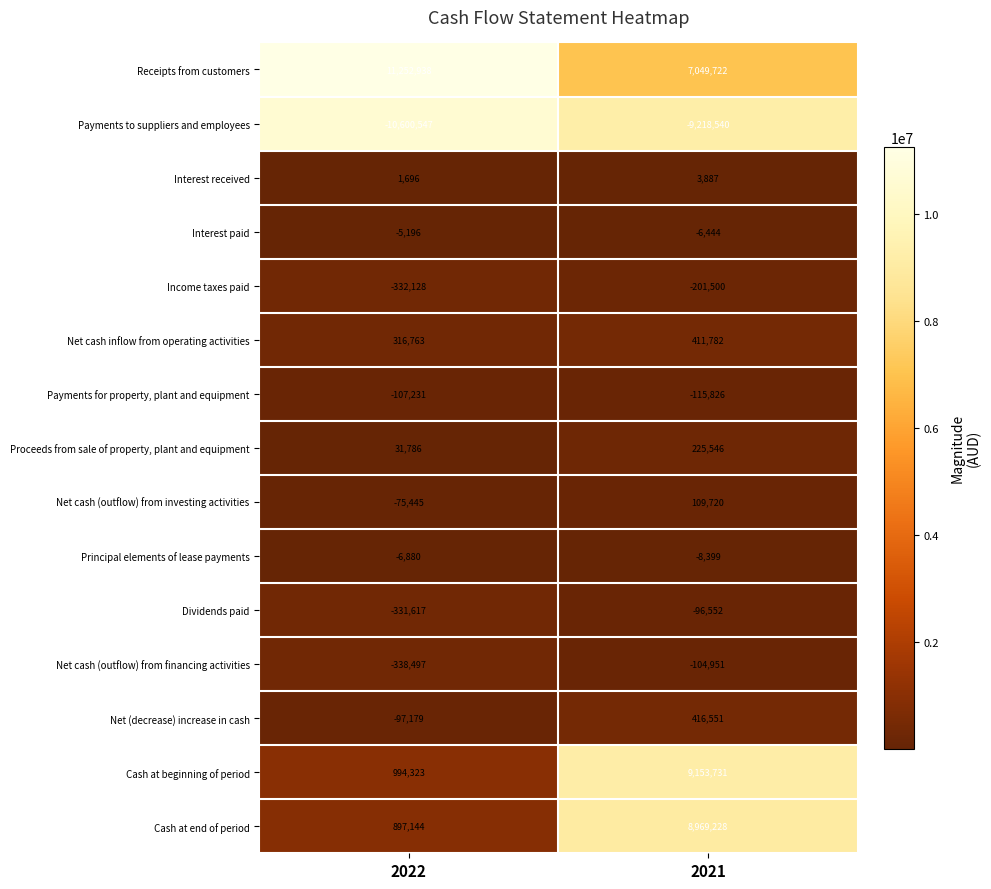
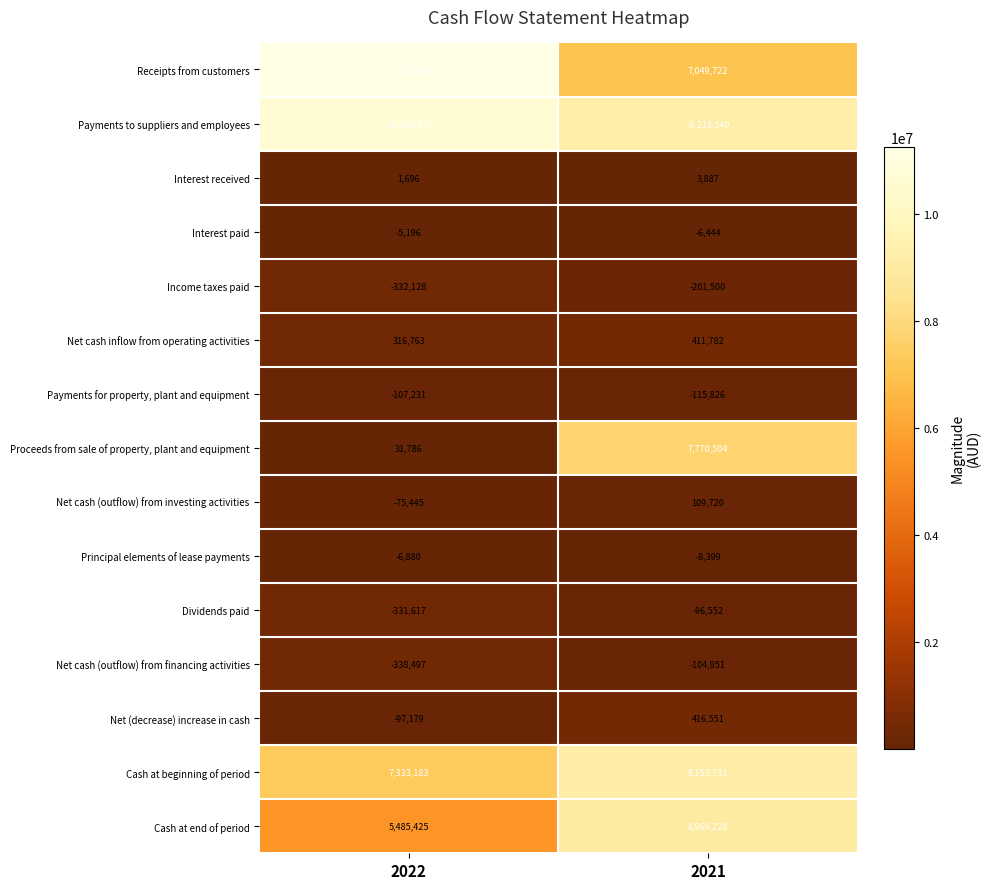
  {
    "Receipts from customers": {
      "2021": "7,049,722"
    },
    "Payments to suppliers and employees": {
      "2021": "-9,218,540"
    },
    "Interest received": {
      "2022": "1,696",
      "2021": "3,887"
    },
    "Interest paid": {
      "2022": "-5,196",
      "2021": "-6,444"
    },
    "Income taxes paid": {
      "2022": "-332,128",
      "2021": "-201,500"
    },
    "Net cash inflow from operating activities": {
      "2022": "316,763",
      "2021": "411,782"
    },
    "Payments for property, plant and equipment": {
      "2022": "-107,231",
      "2021": "-115,826"
    },
    "Proceeds from sale of property, plant and equipment": {
      "2022": "31,786",
-     "2021": "225,546"
+     "2021": "7,770,504"
    },
    "Net cash (outflow) from investing activities": {
      "2022": "-75,445",
      "2021": "109,720"
    },
    "Principal elements of lease payments": {
      "2022": "-6,880",
      "2021": "-8,399"
    },
    "Dividends paid": {
      "2022": "-331,617",
      "2021": "-96,552"
    },
    "Net cash (outflow) from financing activities": {
      "2022": "-338,497",
      "2021": "-104,951"
    },
    "Net (decrease) increase in cash": {
      "2022": "-97,179",
      "2021": "416,551"
    },
    "Cash at beginning of period": {
-     "2022": "994,323",
+     "2022": "7,333,183",
      "2021": "9,153,731"
    },
    "Cash at end of period": {
-     "2022": "897,144",
+     "2022": "5,485,425",
      "2021": "8,969,228"
    }
  }
